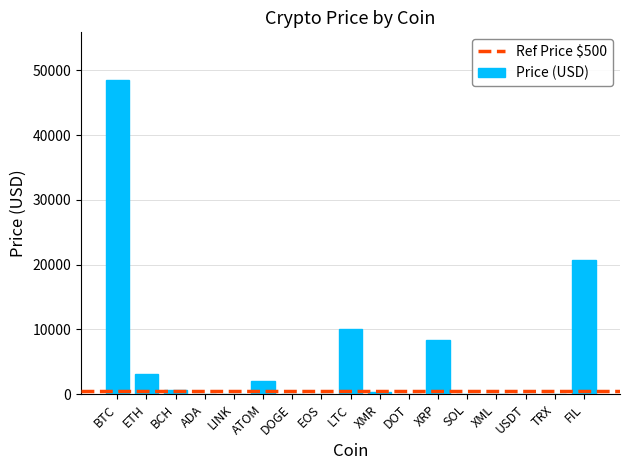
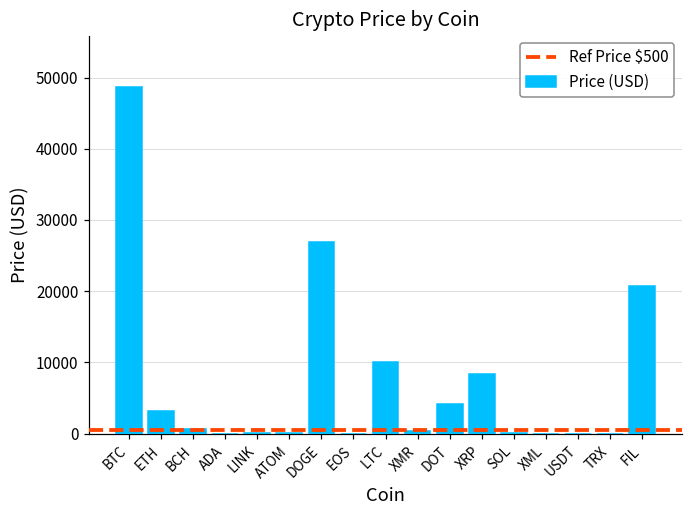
  {
    "BTC": 49000,
    "ETH": 3000,
    "BCH": 1000,
-   "ATOM": 2000,
-   "DOGE": 0,
+   "ATOM": 0,
+   "DOGE": 27000,
    "LTC": 10000,
-   "DOT": 0,
+   "DOT": 4000,
    "XRP": 8000,
    "FIL": 21000
  }
